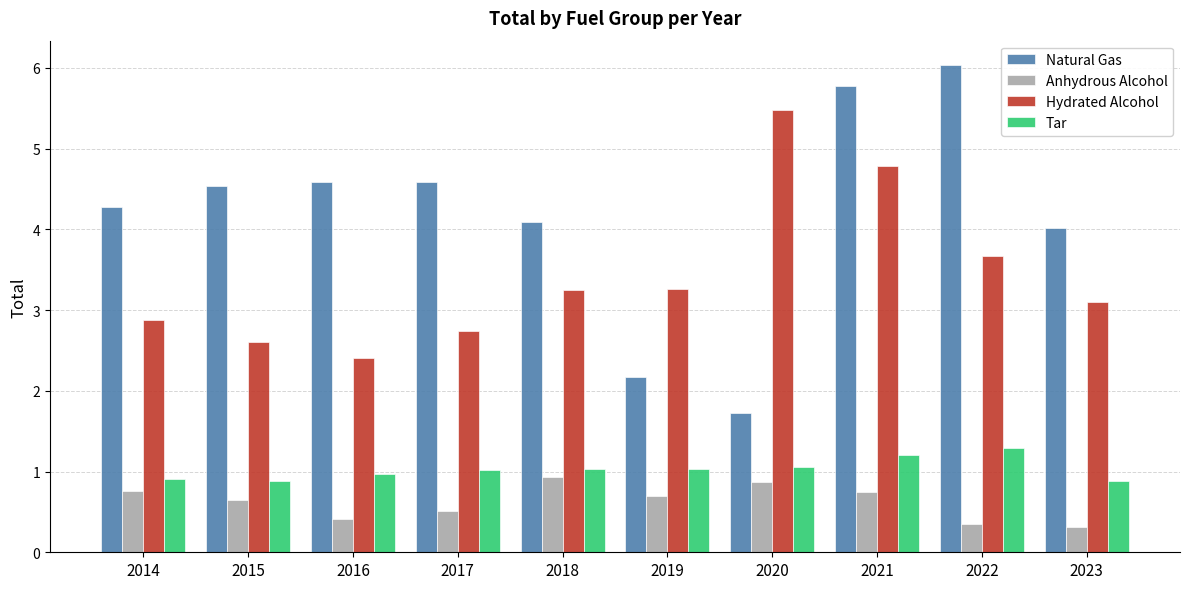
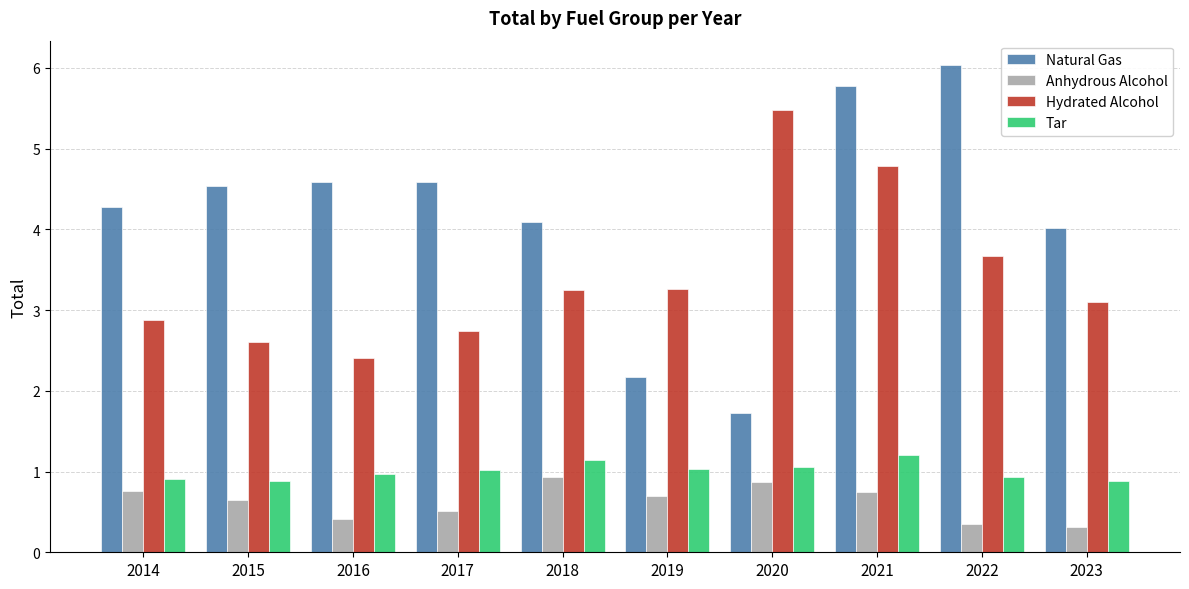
  {
    "Natural Gas": {
      "2014": 4.3,
      "2015": 4.5,
      "2016": 4.6,
      "2017": 4.6,
      "2018": 4.1,
      "2019": 2.2,
      "2020": 1.7,
      "2021": 5.8,
      "2022": 6.0,
      "2023": 4.0
    },
    "Anhydrous Alcohol": {
      "2014": 0.8,
      "2015": 0.6,
      "2016": 0.4,
      "2017": 0.5,
      "2018": 0.9,
      "2019": 0.7,
      "2020": 0.9,
      "2021": 0.7,
      "2022": 0.4,
      "2023": 0.3
    },
    "Hydrated Alcohol": {
      "2014": 2.9,
      "2015": 2.6,
      "2016": 2.4,
      "2017": 2.7,
      "2018": 3.2,
      "2019": 3.3,
      "2020": 5.5,
      "2021": 4.8,
      "2022": 3.7,
      "2023": 3.1
    },
    "Tar": {
      "2014": 0.9,
      "2015": 0.9,
      "2016": 1.0,
      "2017": 1.0,
-     "2018": 1.0,
+     "2018": 1.1,
      "2019": 1.0,
      "2020": 1.1,
      "2021": 1.2,
-     "2022": 1.3,
+     "2022": 0.9,
      "2023": 0.9
    }
  }
